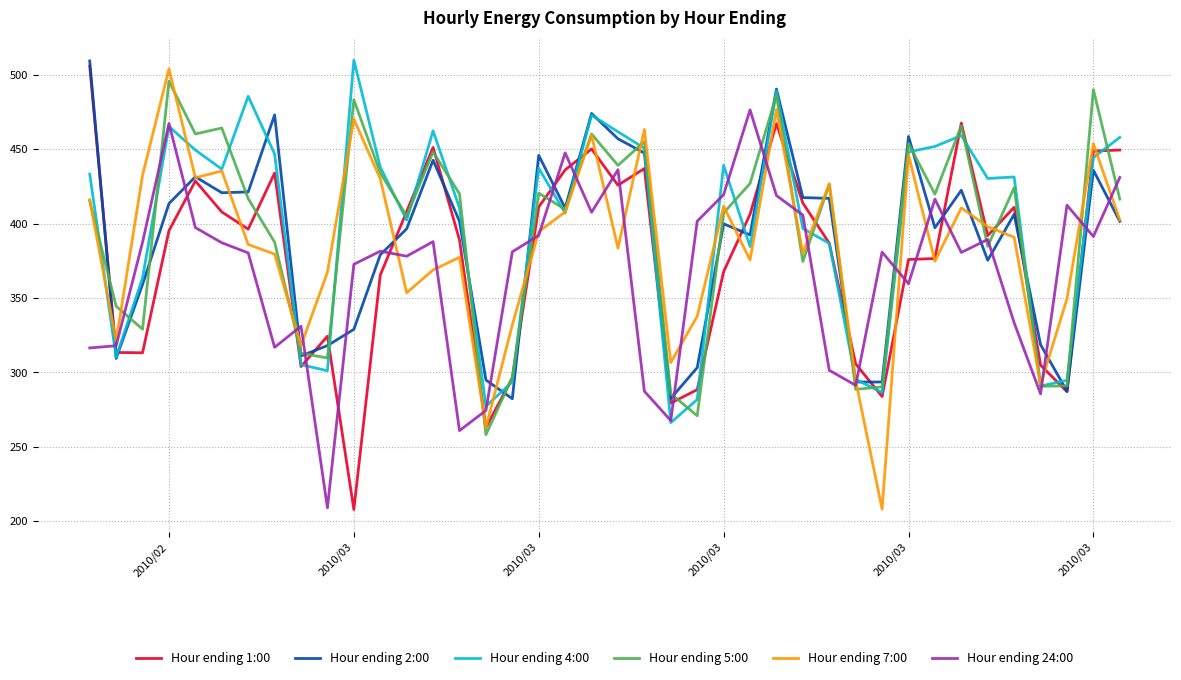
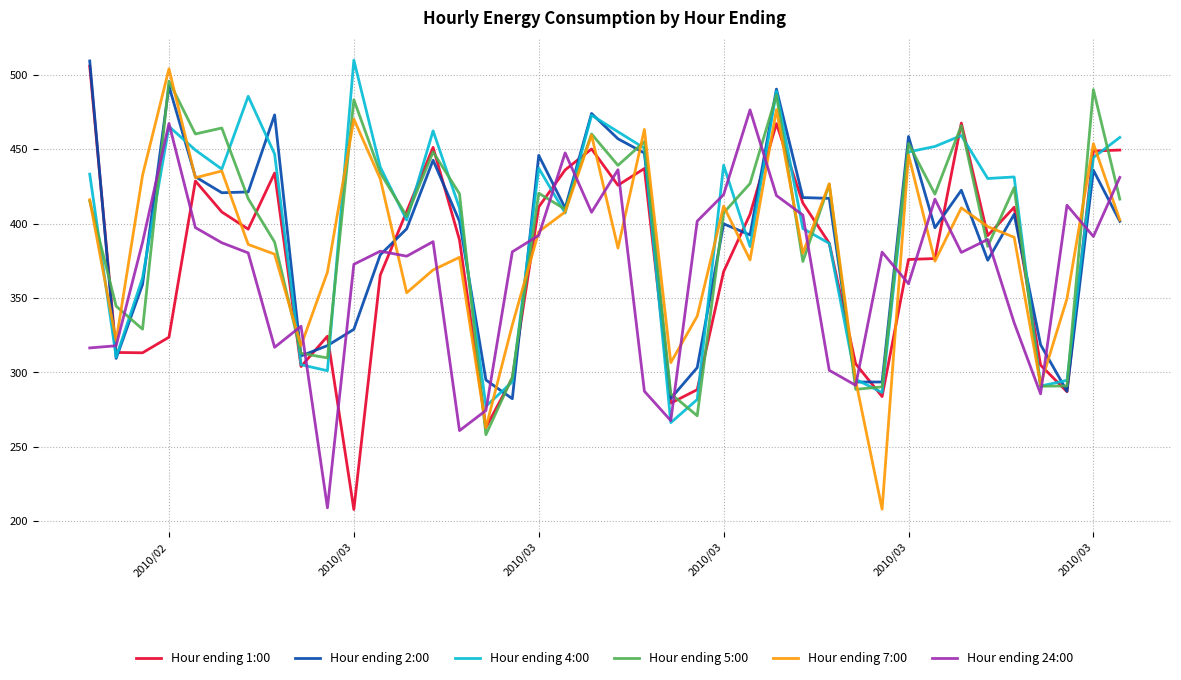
  {
    "Hour ending 1:00": {
-     "2010/02": 395
+     "2010/02": 324
    },
    "Hour ending 2:00": {
-     "2010/02": 413
+     "2010/02": 492
    },
    "Hour ending 4:00": {
      "2010/02": 465
    },
    "Hour ending 5:00": {
      "2010/02": 496
    },
    "Hour ending 7:00": {
      "2010/02": 504
    },
    "Hour ending 24:00": {
      "2010/02": 467
    }
  }
